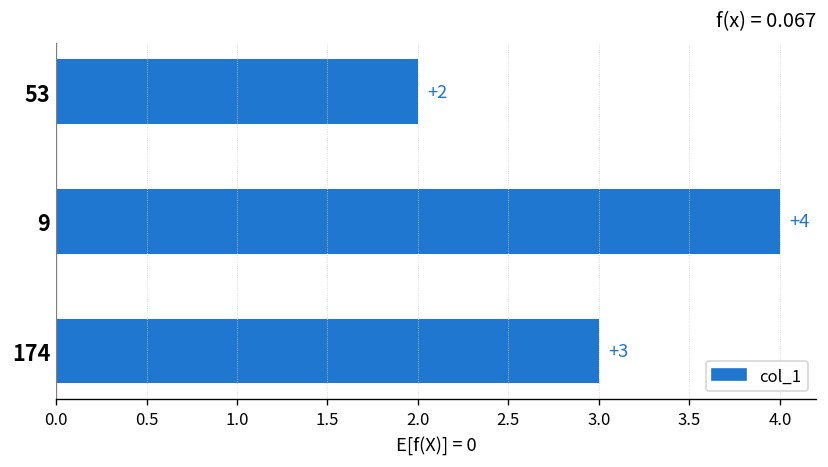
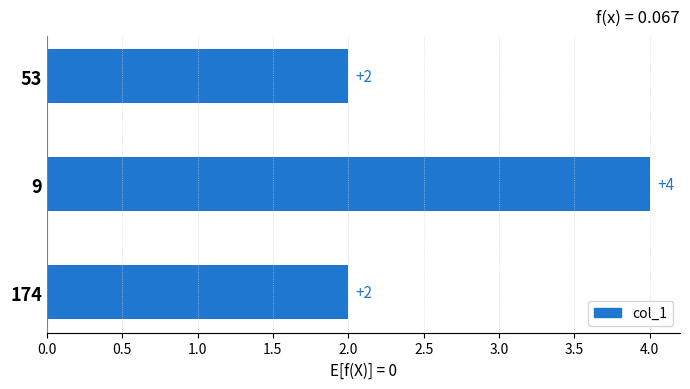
  {
    "53": "+2",
    "9": "+4",
-   "174": "+3"
+   "174": "+2"
  }
